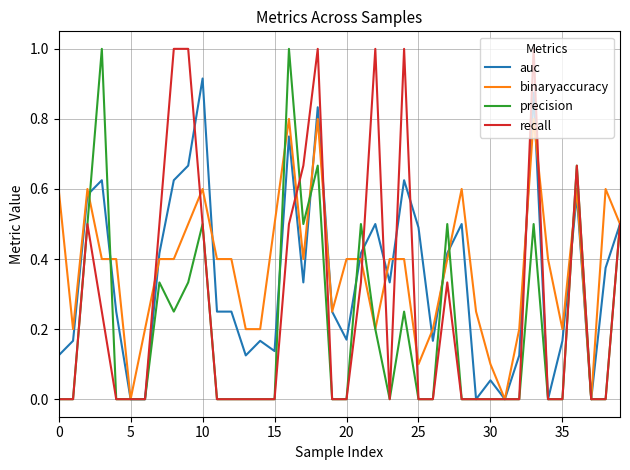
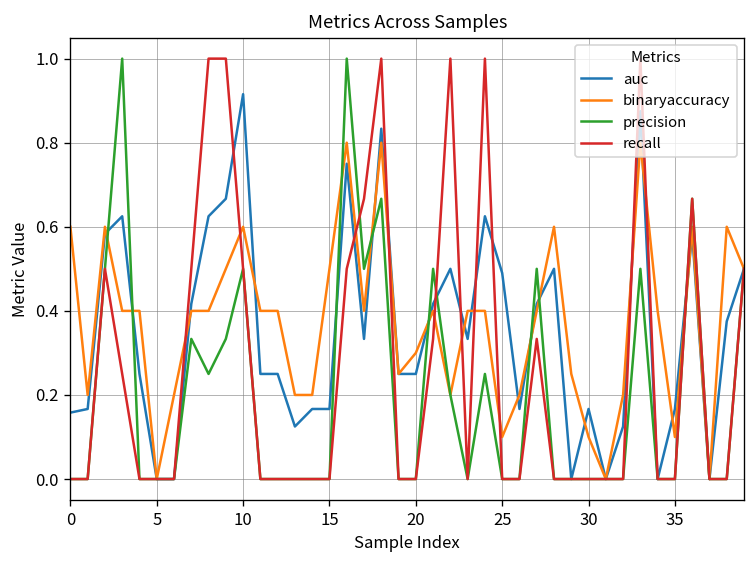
  {
    "auc": {
-     "0": 0.13,
+     "0": 0.16,
      "10": 0.92,
-     "15": 0.14,
-     "20": 0.17,
+     "15": 0.17,
+     "20": 0.25,
      "25": 0.49,
-     "30": 0.05,
+     "30": 0.17,
      "35": 0.17
    },
    "binaryaccuracy": {
      "0": 0.6,
      "10": 0.6,
      "15": 0.5,
-     "20": 0.4,
+     "20": 0.3,
      "25": 0.1,
      "30": 0.1,
-     "35": 0.2
+     "35": 0.1
    }
  }
